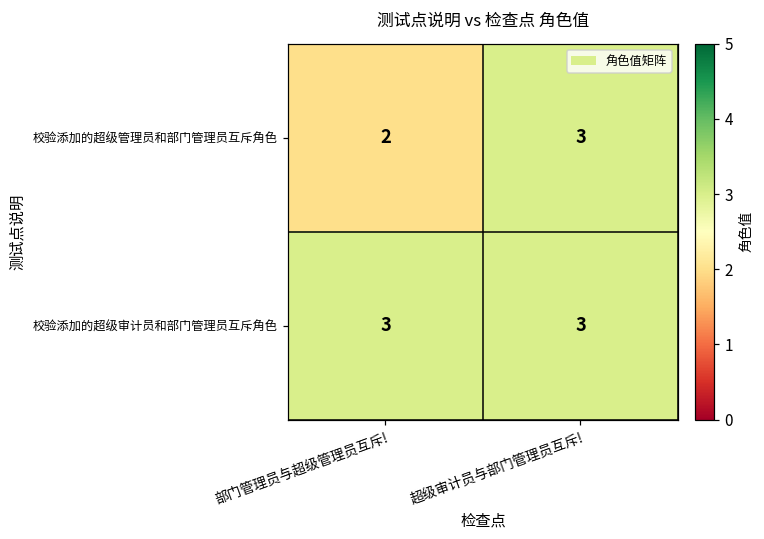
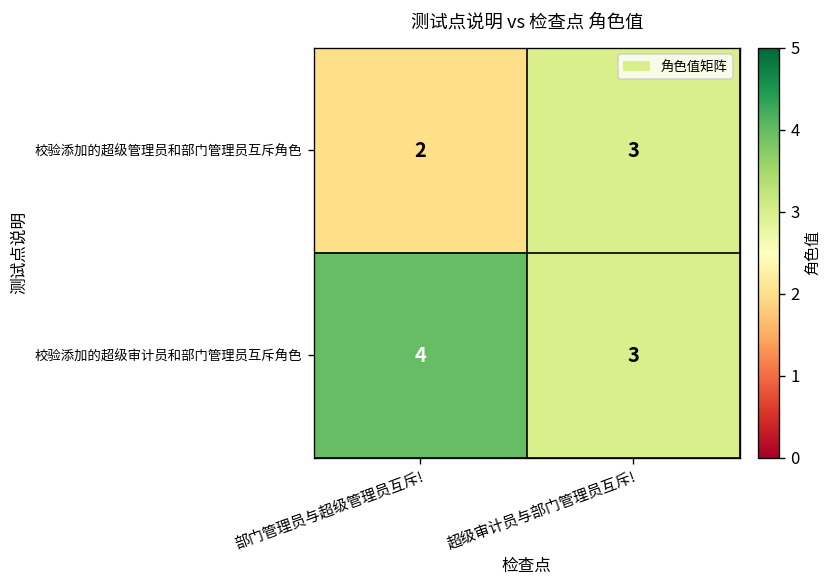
  {
    "校验添加的超级管理员和部门管理员互斥角色": {
      "部门管理员与超级管理员互斥!": 2,
      "超级审计员与部门管理员互斥!": 3
    },
    "校验添加的超级审计员和部门管理员互斥角色": {
-     "部门管理员与超级管理员互斥!": 3,
+     "部门管理员与超级管理员互斥!": 4,
      "超级审计员与部门管理员互斥!": 3
    }
  }
